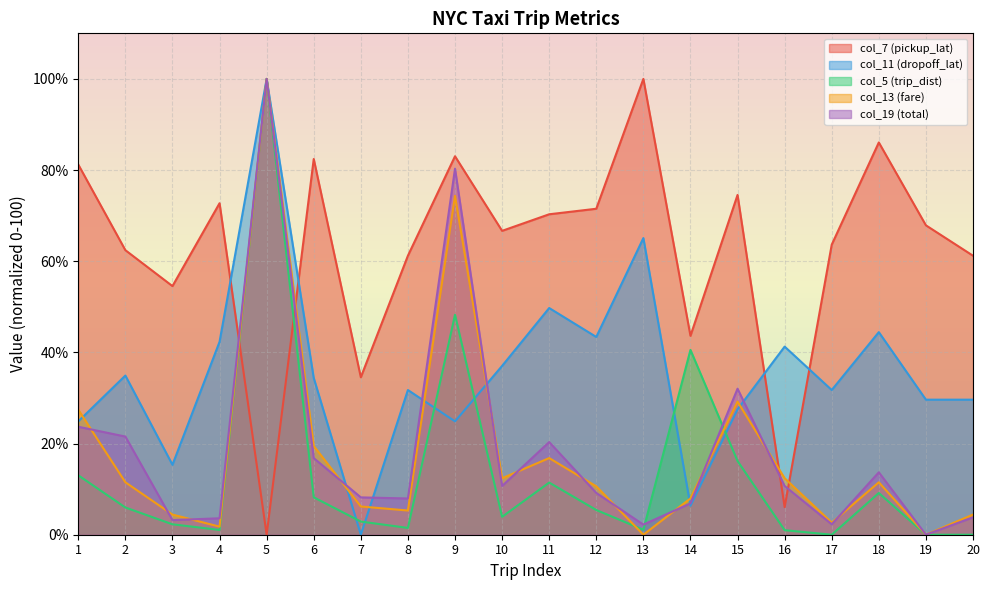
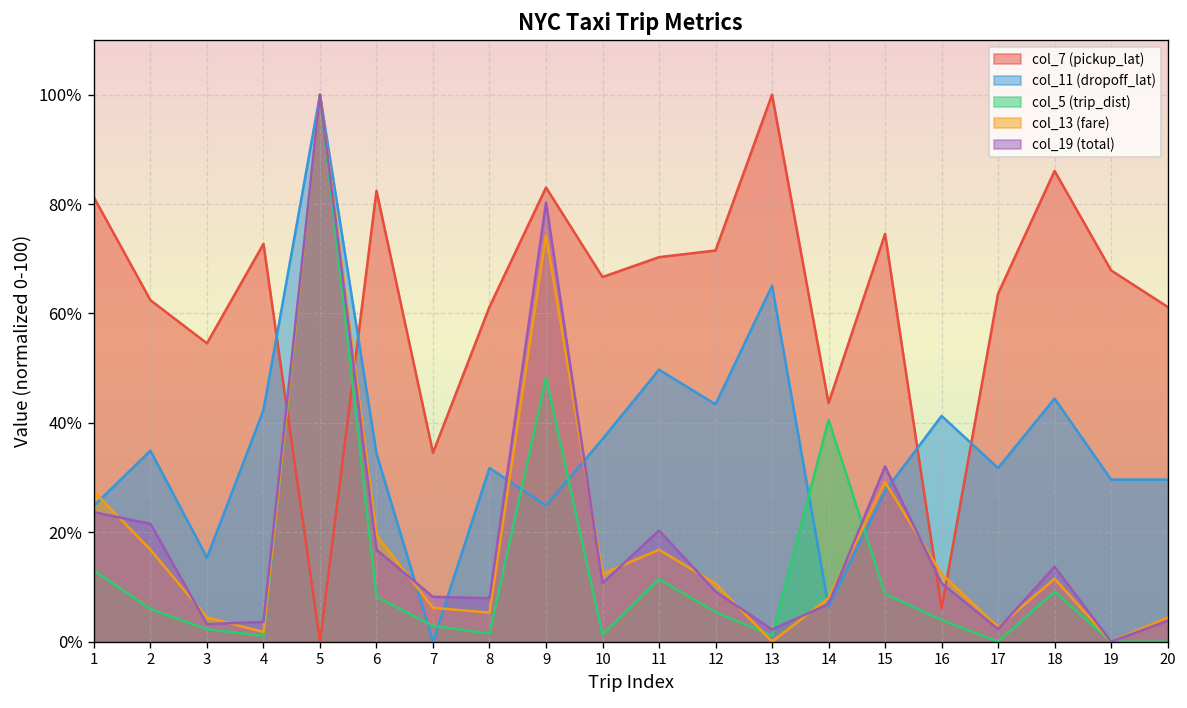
  {
    "col_7 (pickup_lat)": {
      "1": "81%",
      "2": "62%",
      "3": "55%",
      "4": "73%",
      "5": "0%",
      "6": "82%",
      "7": "35%",
      "8": "61%",
      "9": "83%",
      "10": "67%",
      "11": "70%",
      "12": "72%",
      "13": "100%",
      "14": "44%",
      "15": "75%",
      "16": "6%",
      "17": "64%",
      "18": "86%",
      "19": "68%",
      "20": "61%"
    },
    "col_11 (dropoff_lat)": {
      "1": "25%",
      "2": "35%",
      "3": "15%",
      "4": "42%",
      "6": "34%",
      "7": "0%",
      "8": "32%",
      "9": "25%",
      "10": "37%",
      "11": "50%",
      "12": "43%",
      "13": "65%",
      "15": "28%",
      "16": "41%",
      "17": "32%",
      "18": "44%",
      "19": "30%",
      "20": "30%"
    },
    "col_5 (trip_dist)": {
      "1": "13%",
      "2": "6%",
      "3": "2%",
      "4": "1%",
      "6": "8%",
      "7": "3%",
      "8": "1%",
      "9": "48%",
-     "10": "4%",
+     "10": "1%",
      "11": "11%",
      "12": "5%",
      "13": "1%",
      "14": "41%",
-     "15": "16%",
-     "16": "1%",
+     "15": "9%",
+     "16": "4%",
      "17": "0%",
      "18": "9%",
      "20": "0%"
    },
    "col_13 (fare)": {
      "1": "27%",
-     "2": "12%",
+     "2": "17%",
      "3": "4%",
      "4": "2%",
      "6": "19%",
      "7": "6%",
      "8": "5%",
      "9": "74%",
      "10": "12%",
      "11": "17%",
      "12": "11%",
      "13": "0%",
      "14": "8%",
      "15": "29%",
      "16": "12%",
      "18": "12%",
      "20": "4%"
    },
    "col_19 (total)": {
      "1": "24%",
      "2": "22%",
      "3": "3%",
      "4": "4%",
      "6": "17%",
      "7": "8%",
      "8": "8%",
      "9": "80%",
      "10": "11%",
      "11": "20%",
      "12": "9%",
      "13": "2%",
      "15": "32%",
      "16": "11%",
      "18": "14%",
      "20": "4%"
    }
  }
